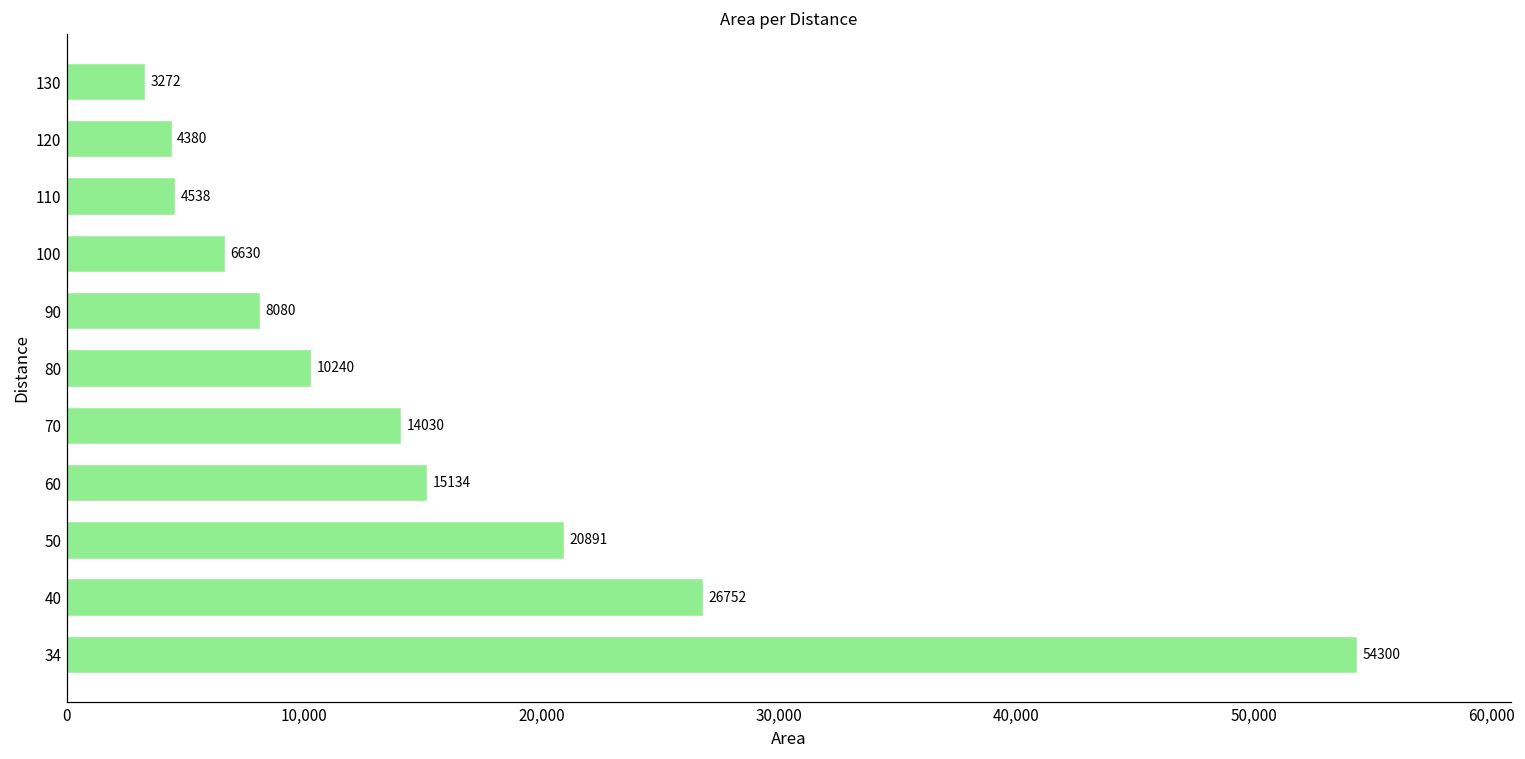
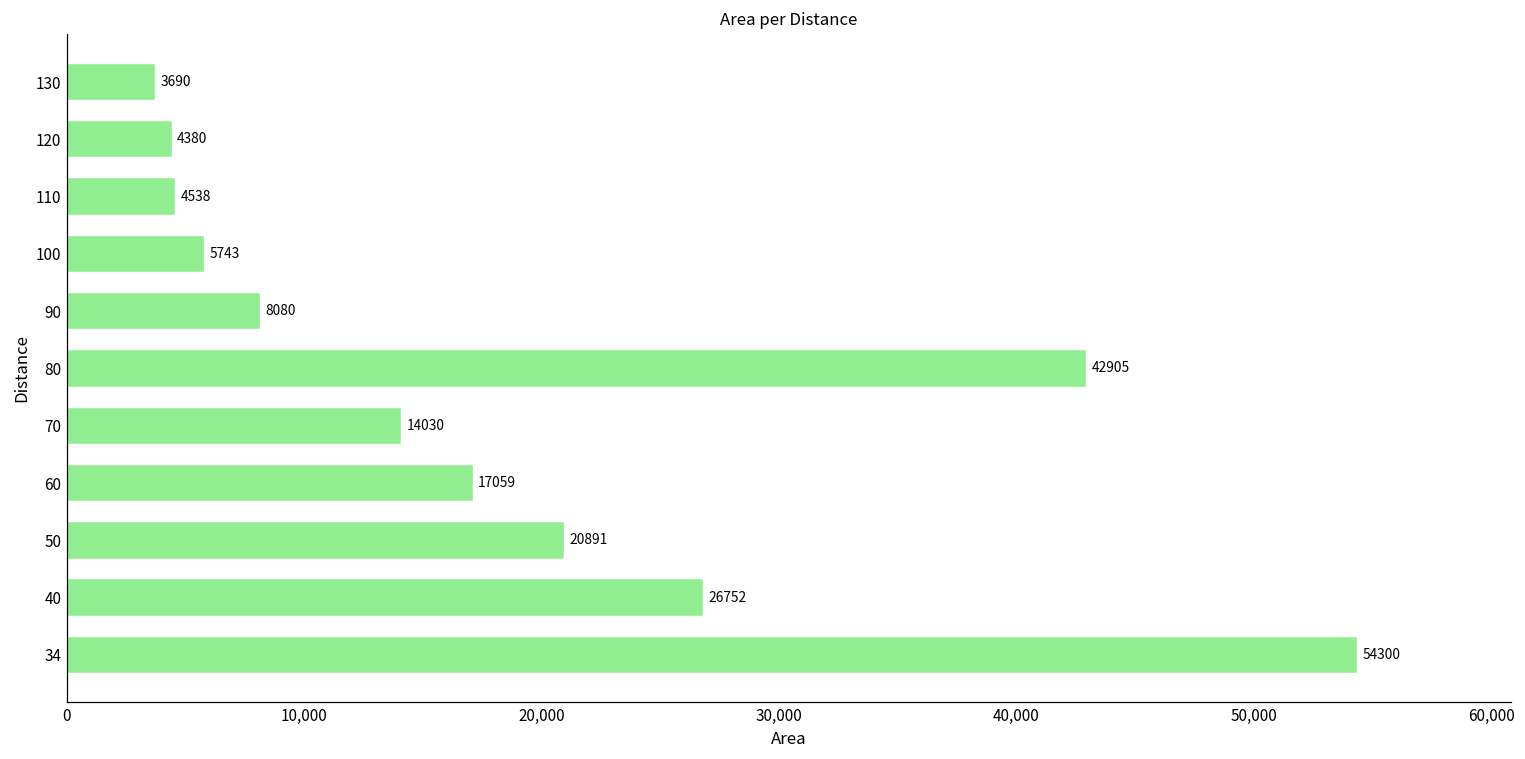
  {
-   "130": 3272,
+   "130": 3690,
    "120": 4380,
    "110": 4538,
-   "100": 6630,
+   "100": 5743,
    "90": 8080,
-   "80": 10240,
+   "80": 42905,
    "70": 14030,
-   "60": 15134,
+   "60": 17059,
    "50": 20891,
    "40": 26752,
    "34": 54300
  }
